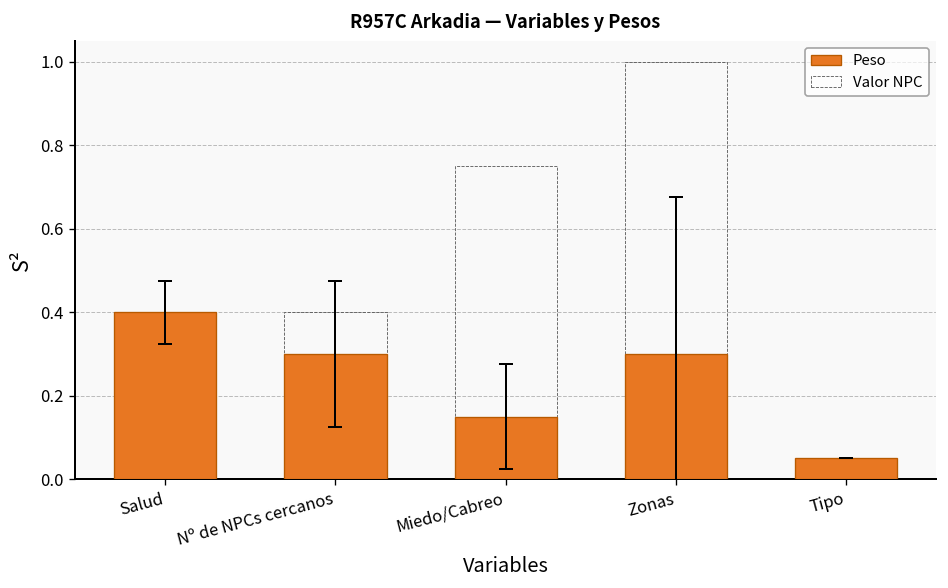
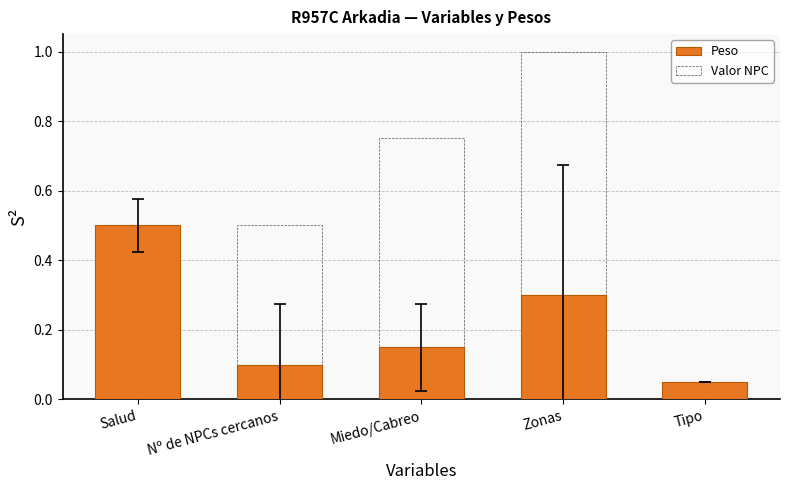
  {
    "Peso": {
-     "Salud": 0.4,
-     "Nº de NPCs cercanos": 0.3,
+     "Salud": 0.5,
+     "Nº de NPCs cercanos": 0.1,
      "Tipo": 0.05
    },
    "Valor NPC": {
-     "Nº de NPCs cercanos": 0.4,
+     "Nº de NPCs cercanos": 0.5,
      "Miedo/Cabreo": 0.75,
      "Zonas": 1.0,
      "Tipo": 0.0
    }
  }
